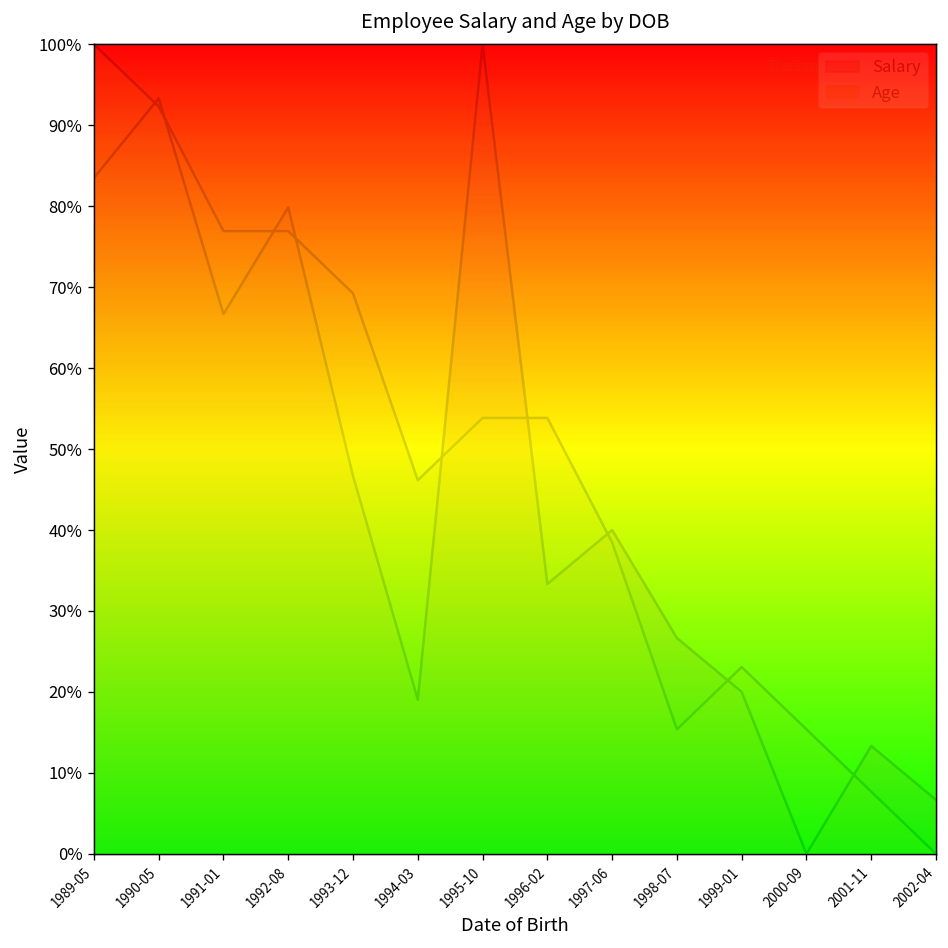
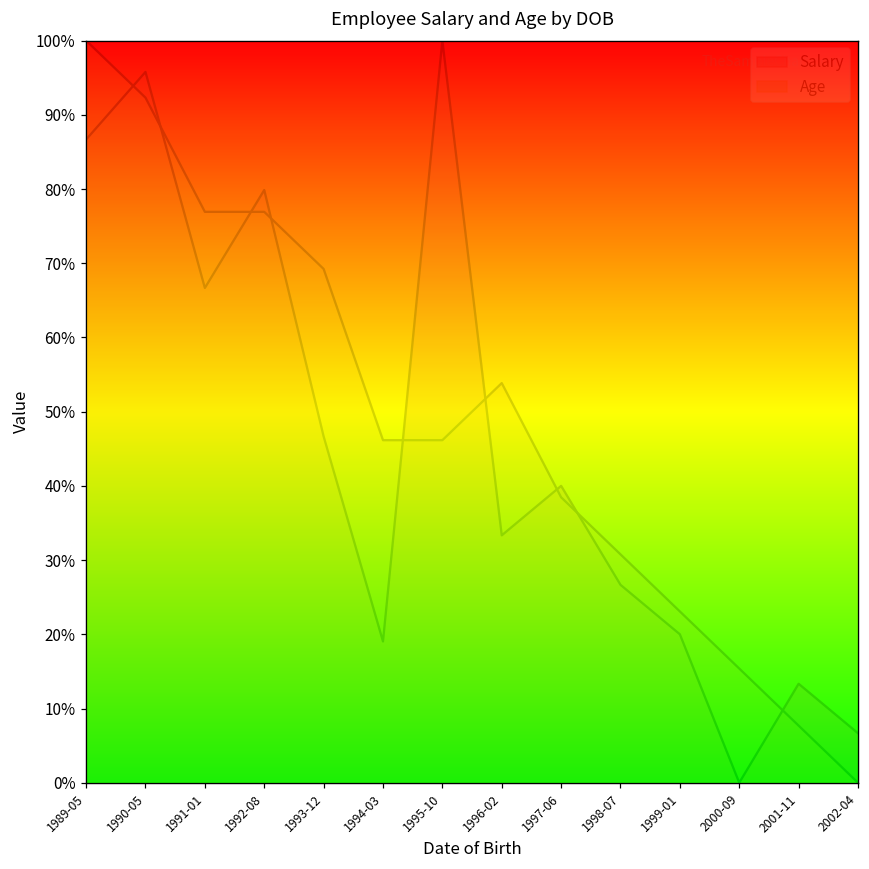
  {
    "Salary": {
-     "1989-05": "83%",
-     "1990-05": "93%",
+     "1989-05": "87%",
+     "1990-05": "96%",
      "1991-01": "67%",
      "1992-08": "80%",
      "1993-12": "47%",
      "1994-03": "19%",
      "1995-10": "100%",
      "1996-02": "33%",
      "1997-06": "40%",
      "1998-07": "27%",
      "1999-01": "20%",
      "2000-09": "0%",
      "2001-11": "13%",
      "2002-04": "7%"
    },
    "Age": {
      "1989-05": "100%",
      "1990-05": "92%",
      "1991-01": "77%",
      "1992-08": "77%",
      "1993-12": "69%",
      "1994-03": "46%",
-     "1995-10": "54%",
+     "1995-10": "46%",
      "1996-02": "54%",
      "1997-06": "38%",
-     "1998-07": "15%",
+     "1998-07": "31%",
      "1999-01": "23%",
      "2000-09": "15%",
      "2001-11": "8%",
      "2002-04": "0%"
    }
  }
